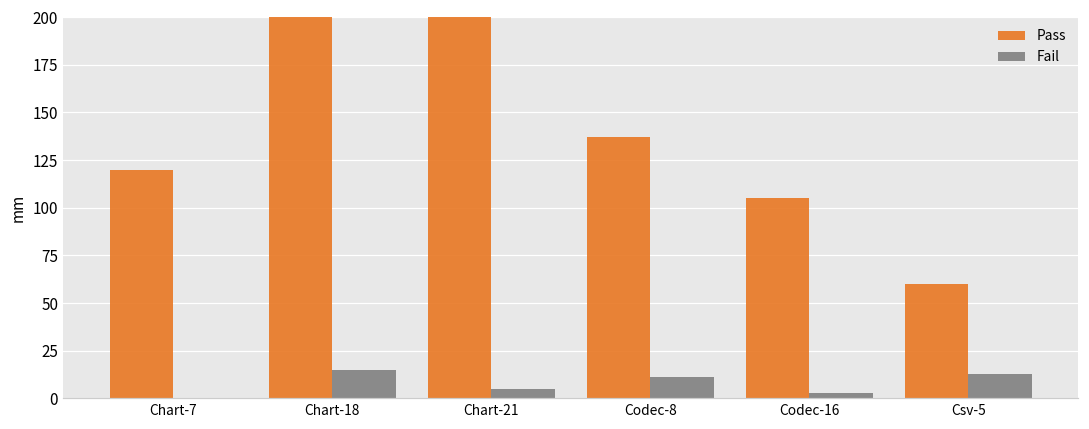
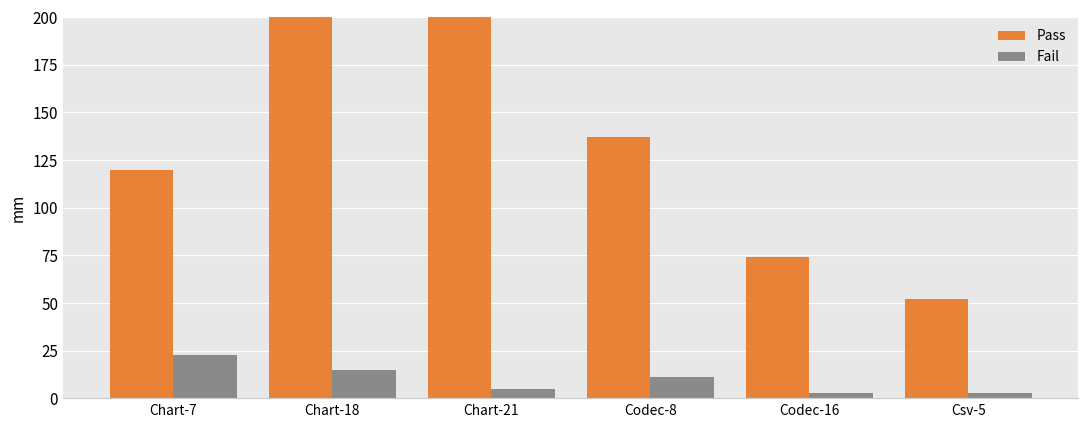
  {
    "Pass": {
      "Chart-7": 120,
      "Codec-8": 137,
-     "Codec-16": 105,
-     "Csv-5": 60
+     "Codec-16": 74,
+     "Csv-5": 52
    },
    "Fail": {
-     "Chart-7": 0,
+     "Chart-7": 23,
      "Chart-18": 15,
      "Chart-21": 5,
      "Codec-8": 11,
      "Codec-16": 3,
-     "Csv-5": 13
+     "Csv-5": 3
    }
  }
